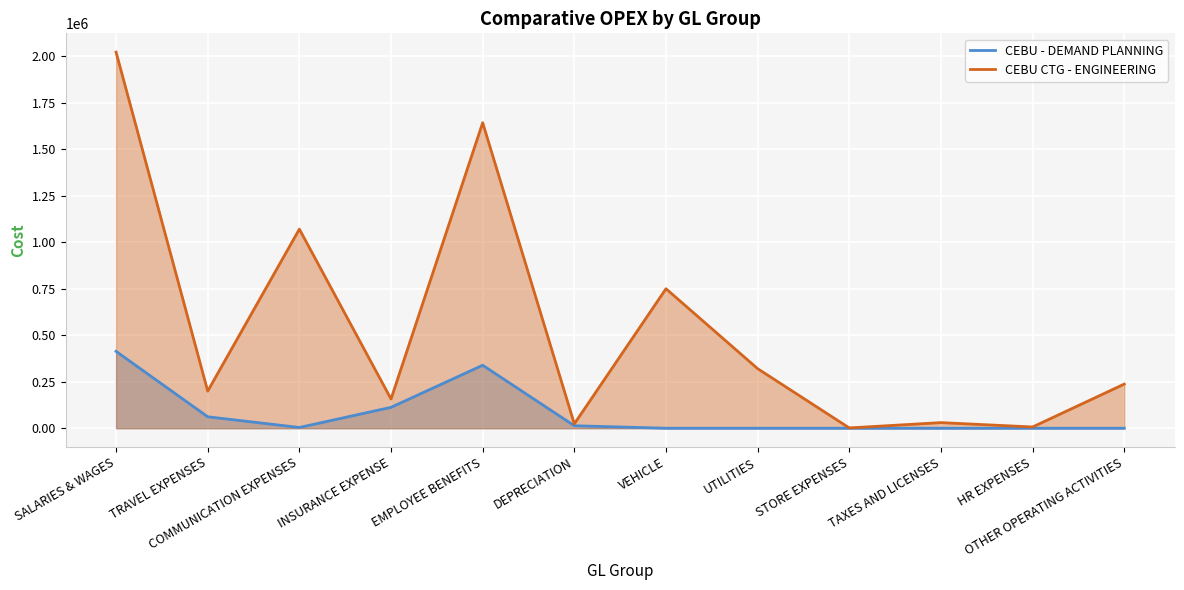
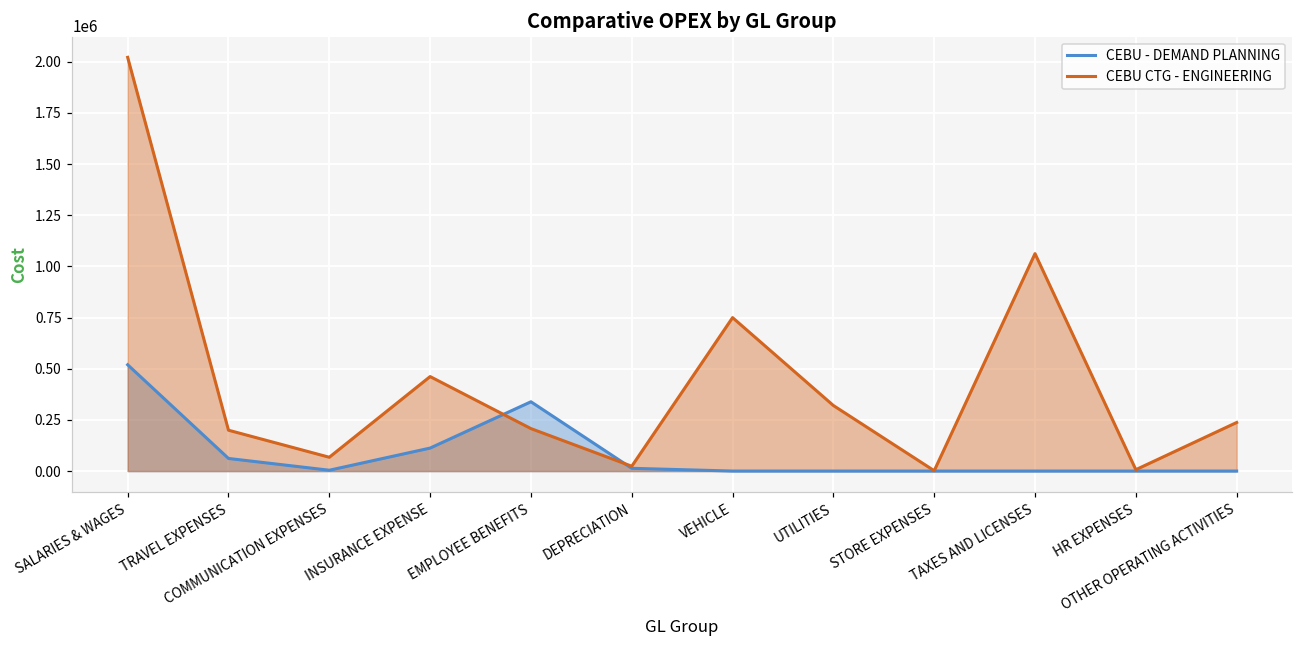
  {
    "CEBU - DEMAND PLANNING": {
-     "SALARIES & WAGES": 410000,
+     "SALARIES & WAGES": 520000,
      "TRAVEL EXPENSES": 60000,
      "COMMUNICATION EXPENSES": 0,
      "INSURANCE EXPENSE": 110000,
      "EMPLOYEE BENEFITS": 340000,
      "VEHICLE": 0,
      "UTILITIES": 0,
      "TAXES AND LICENSES": 0,
      "OTHER OPERATING ACTIVITIES": 0
    },
    "CEBU CTG - ENGINEERING": {
      "SALARIES & WAGES": 2020000,
      "TRAVEL EXPENSES": 200000,
-     "COMMUNICATION EXPENSES": 1070000,
-     "INSURANCE EXPENSE": 160000,
-     "EMPLOYEE BENEFITS": 1640000,
+     "COMMUNICATION EXPENSES": 70000,
+     "INSURANCE EXPENSE": 460000,
+     "EMPLOYEE BENEFITS": 210000,
      "VEHICLE": 750000,
      "UTILITIES": 320000,
-     "TAXES AND LICENSES": 30000,
+     "TAXES AND LICENSES": 1060000,
      "OTHER OPERATING ACTIVITIES": 240000
    }
  }
